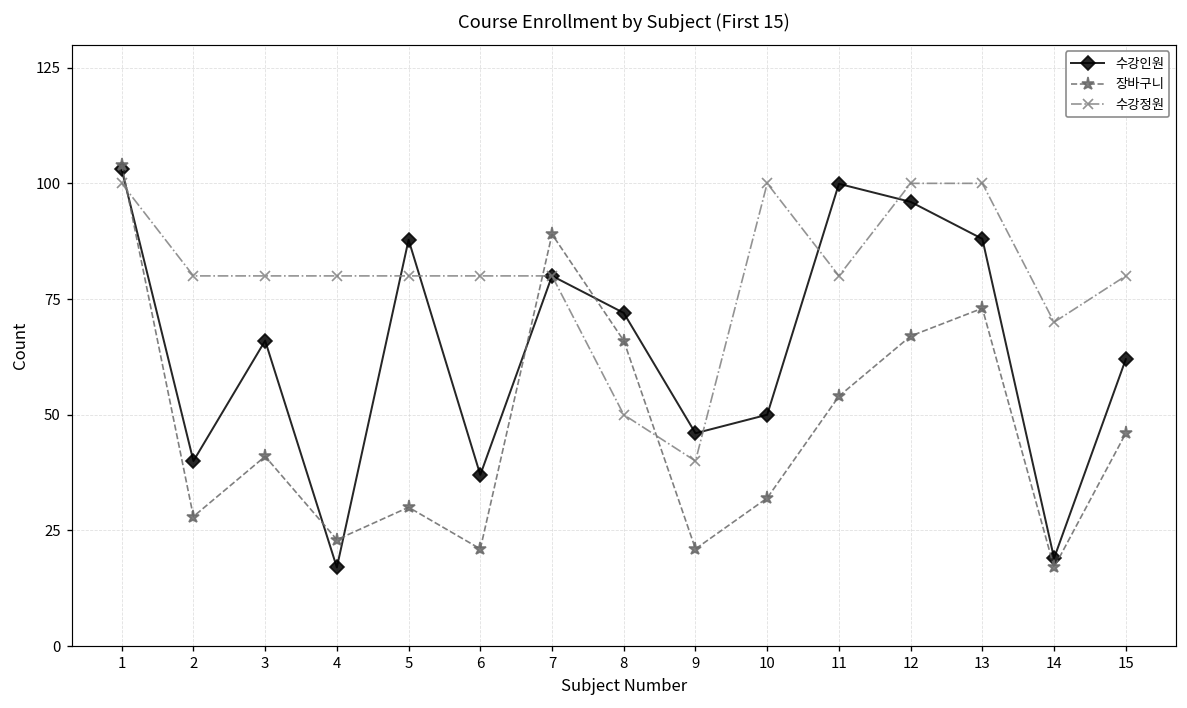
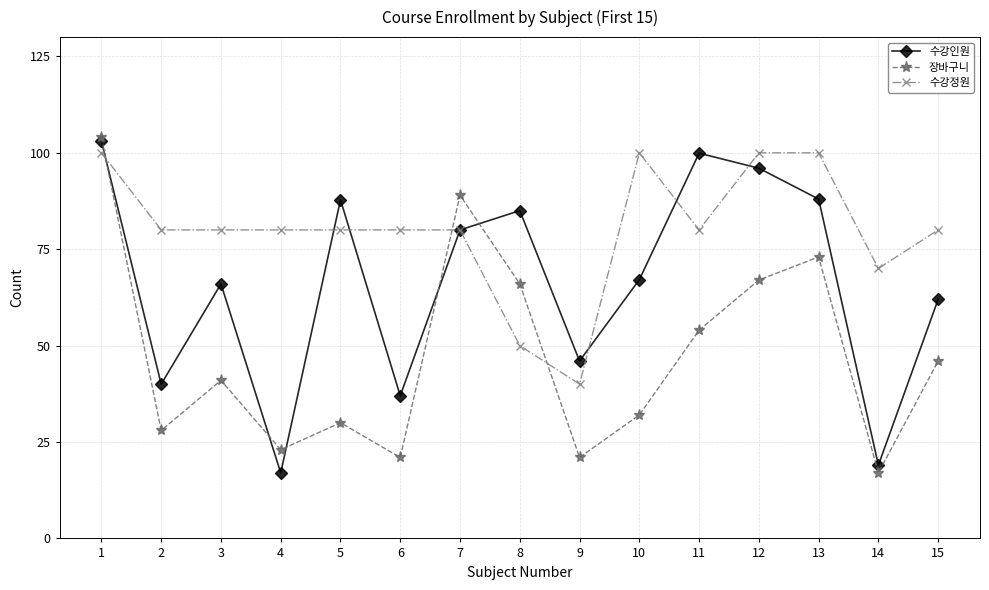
  {
    "수강인원": {
      "1": 103,
      "2": 40,
      "3": 66,
      "4": 17,
      "5": 88,
      "6": 37,
-     "8": 72,
+     "8": 85,
      "9": 46,
-     "10": 50,
+     "10": 67,
      "11": 100,
      "12": 96,
      "13": 88,
      "14": 19,
      "15": 62
    }
  }
